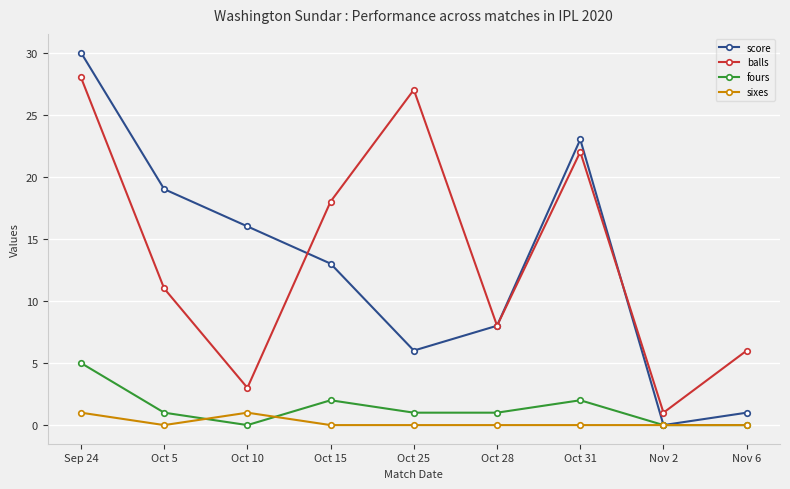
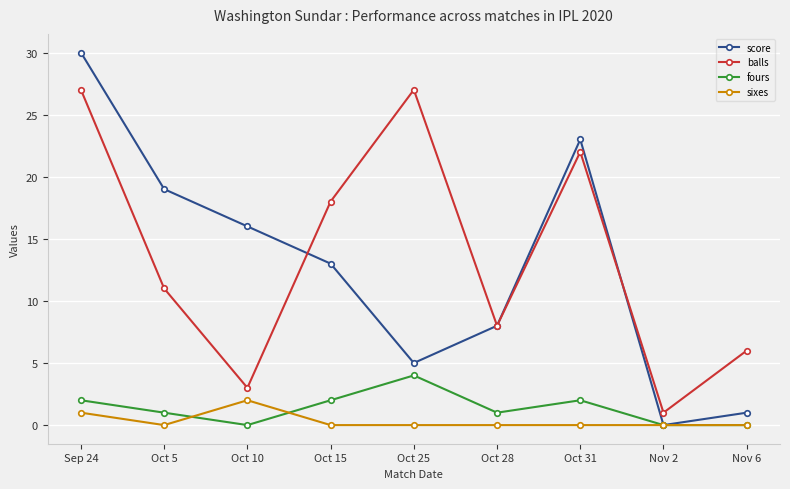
  {
    "score": {
      "Sep 24": 30,
      "Oct 5": 19,
      "Oct 10": 16,
      "Oct 15": 13,
-     "Oct 25": 6,
+     "Oct 25": 5,
      "Oct 31": 23,
      "Nov 6": 1
    },
    "balls": {
-     "Sep 24": 28,
+     "Sep 24": 27,
      "Oct 5": 11,
      "Oct 10": 3,
      "Oct 15": 18,
      "Oct 25": 27,
      "Oct 31": 22,
      "Nov 2": 1,
      "Nov 6": 6
    },
    "fours": {
-     "Sep 24": 5,
+     "Sep 24": 2,
      "Oct 5": 1,
      "Oct 10": 0,
      "Oct 15": 2,
-     "Oct 25": 1,
+     "Oct 25": 4,
      "Oct 28": 1,
      "Oct 31": 2
    },
    "sixes": {
      "Sep 24": 1,
      "Oct 5": 0,
-     "Oct 10": 1,
+     "Oct 10": 2,
      "Oct 15": 0,
      "Oct 25": 0,
      "Oct 28": 0,
      "Oct 31": 0
    }
  }
